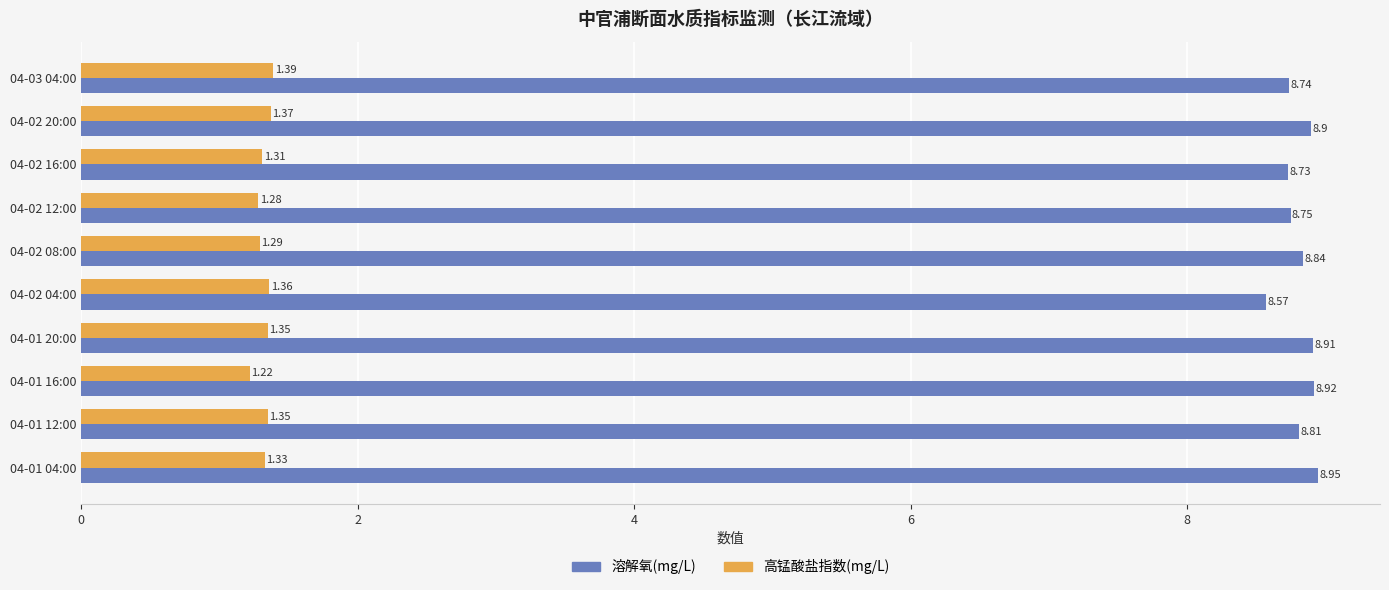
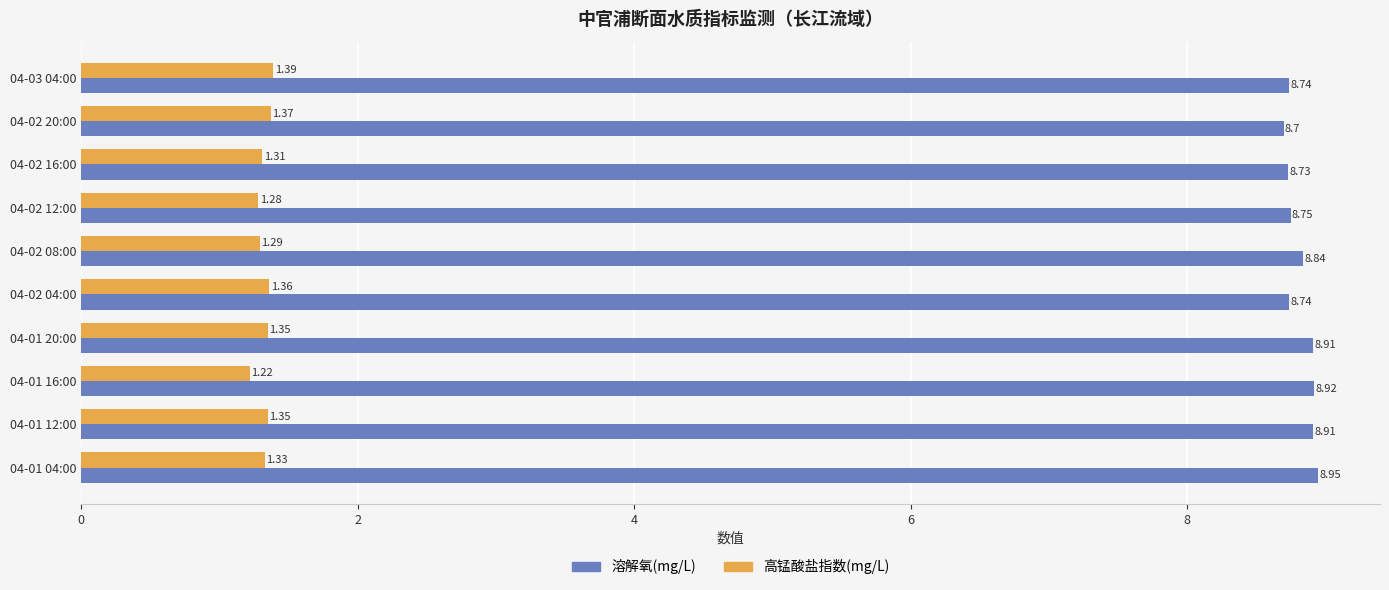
  {
    "溶解氧(mg/L)": {
      "04-03 04:00": 8.74,
-     "04-02 20:00": 8.9,
+     "04-02 20:00": 8.7,
      "04-02 16:00": 8.73,
      "04-02 12:00": 8.75,
      "04-02 08:00": 8.84,
-     "04-02 04:00": 8.57,
+     "04-02 04:00": 8.74,
      "04-01 20:00": 8.91,
      "04-01 16:00": 8.92,
-     "04-01 12:00": 8.81,
+     "04-01 12:00": 8.91,
      "04-01 04:00": 8.95
    },
    "高锰酸盐指数(mg/L)": {
      "04-03 04:00": 1.39,
      "04-02 20:00": 1.37,
      "04-02 16:00": 1.31,
      "04-02 12:00": 1.28,
      "04-02 08:00": 1.29,
      "04-02 04:00": 1.36,
      "04-01 20:00": 1.35,
      "04-01 16:00": 1.22,
      "04-01 12:00": 1.35,
      "04-01 04:00": 1.33
    }
  }
